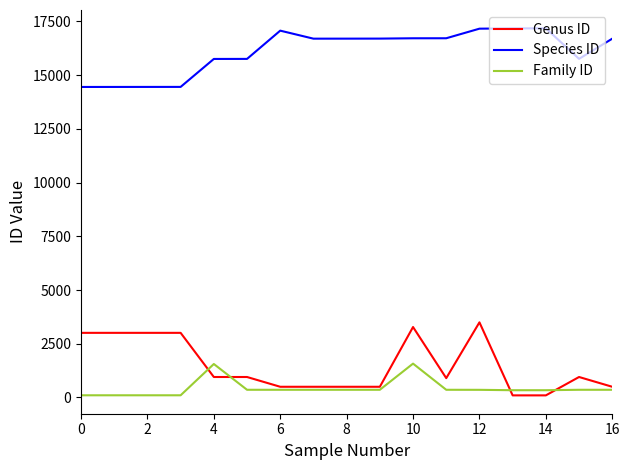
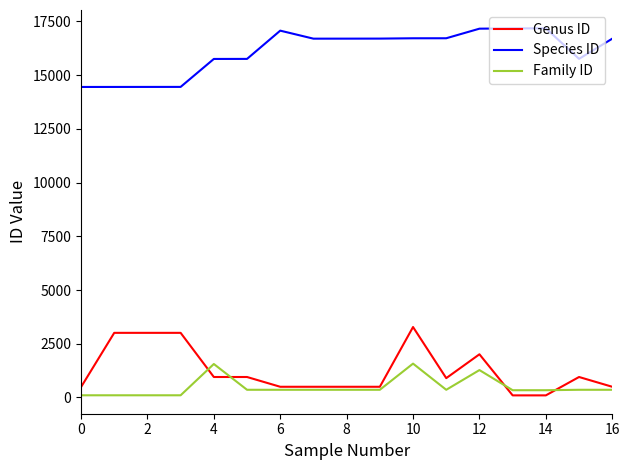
  {
    "Genus ID": {
-     "0": 3000,
+     "0": 500,
      "2": 3000,
      "4": 1000,
      "6": 500,
      "8": 500,
      "10": 3300,
-     "12": 3500,
+     "12": 2000,
      "14": 100,
      "16": 500
    },
    "Species ID": {
      "0": 14500,
      "2": 14500,
      "4": 15800,
      "6": 17100,
      "8": 16700,
      "10": 16700,
      "12": 17200,
      "16": 16700
    },
    "Family ID": {
      "0": 100,
      "2": 100,
      "4": 1600,
      "6": 400,
      "8": 400,
      "10": 1600,
-     "12": 400,
+     "12": 1300,
      "14": 300,
      "16": 400
    }
  }
